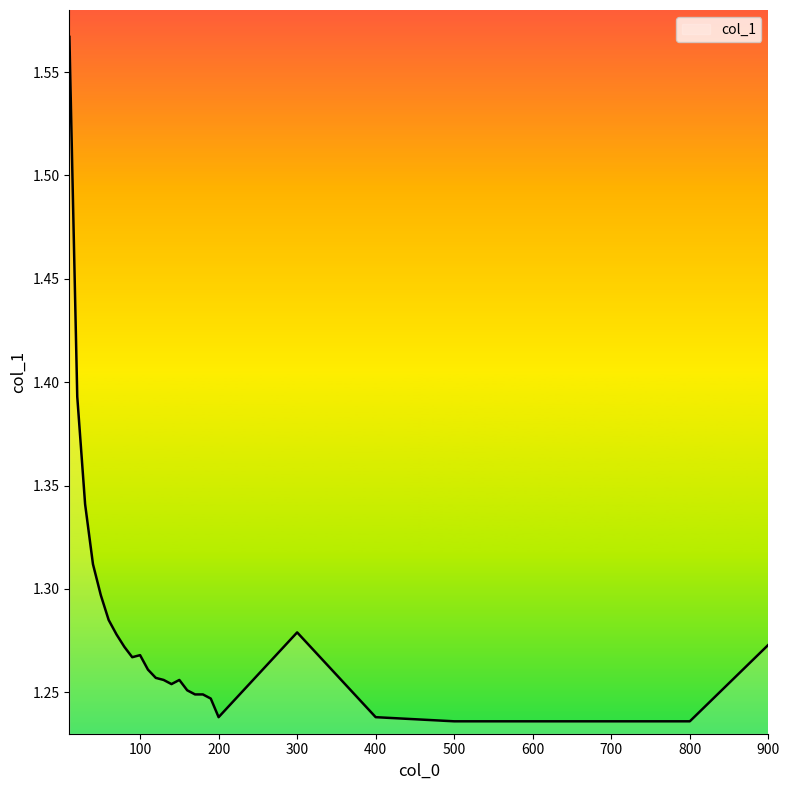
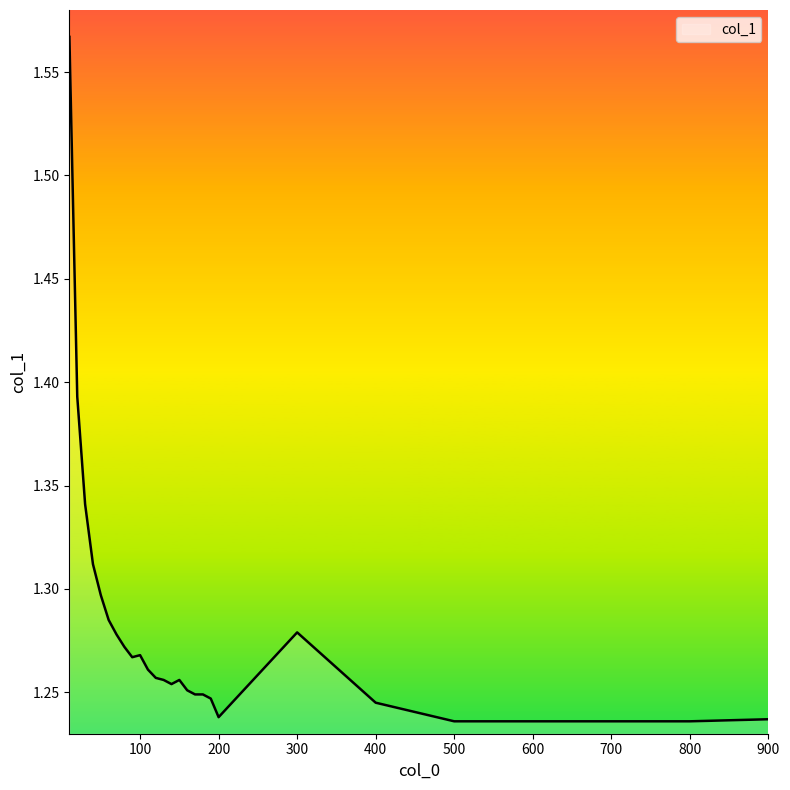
  {
    "100": 1.268,
    "200": 1.238,
    "300": 1.279,
-   "400": 1.238,
+   "400": 1.245,
    "500": 1.236,
    "600": 1.236,
    "700": 1.236,
    "800": 1.236,
-   "900": 1.273
+   "900": 1.237
  }
